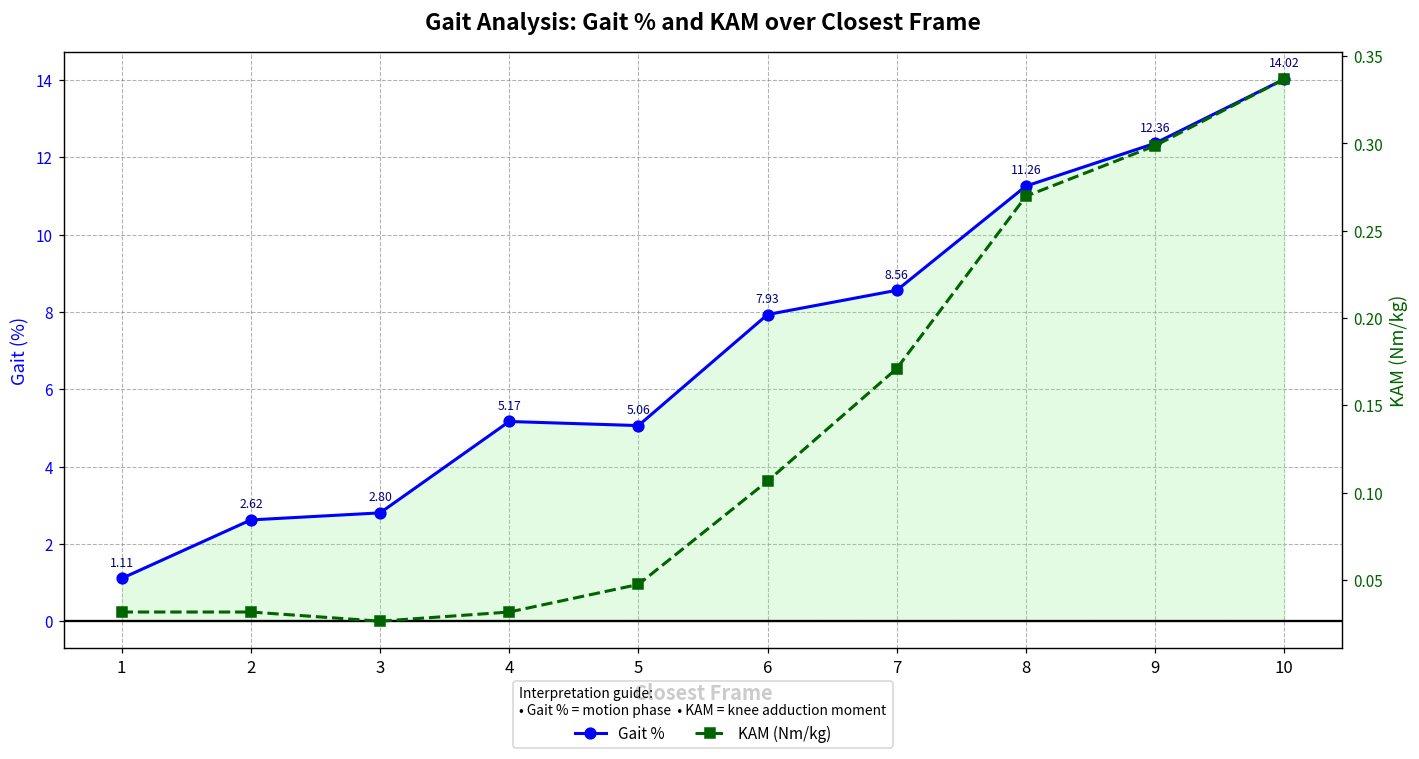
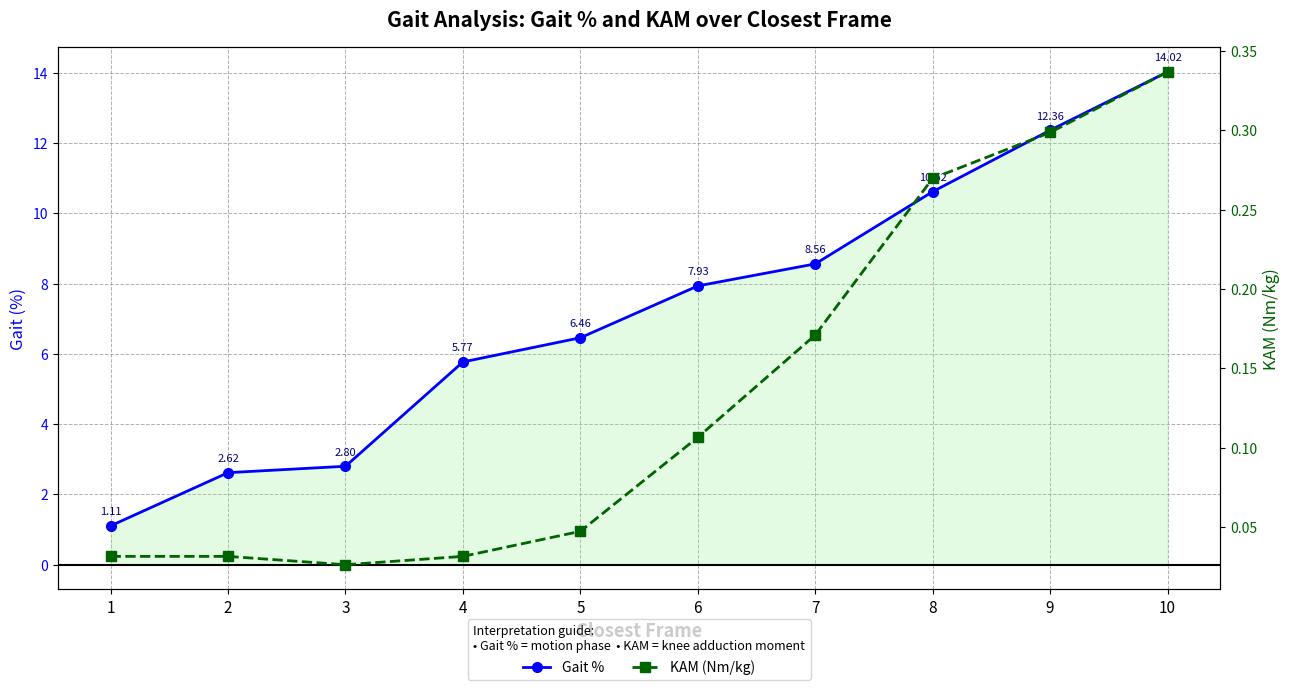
  {
    "Gait %": {
      "1": 1.11,
      "2": 2.62,
      "3": 2.80,
-     "4": 5.17,
-     "5": 5.06,
+     "4": 5.77,
+     "5": 6.46,
      "6": 7.93,
      "7": 8.56,
-     "8": 11.26,
+     "8": 10.62,
      "9": 12.36,
      "10": 14.02
    }
  }
